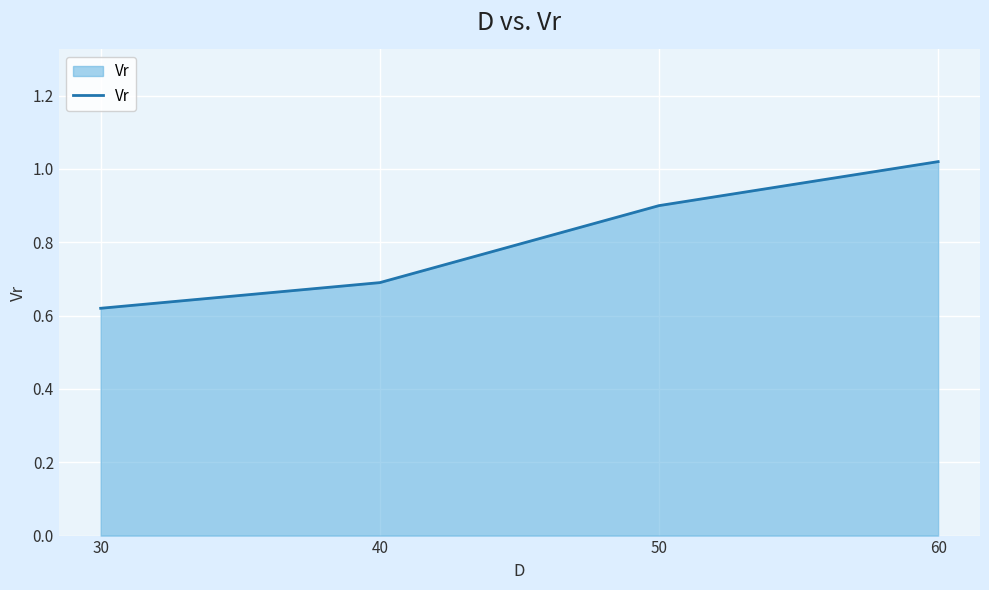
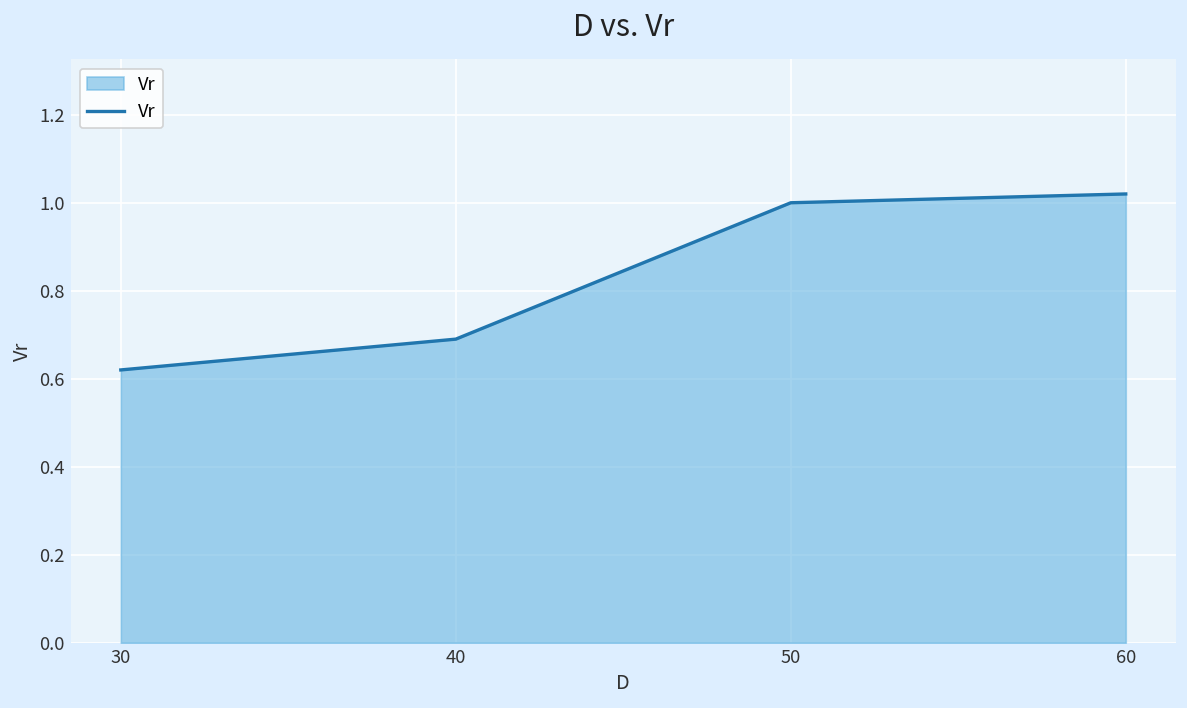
  {
    "30": 0.62,
    "40": 0.69,
-   "50": 0.9,
+   "50": 1.0,
    "60": 1.02
  }
